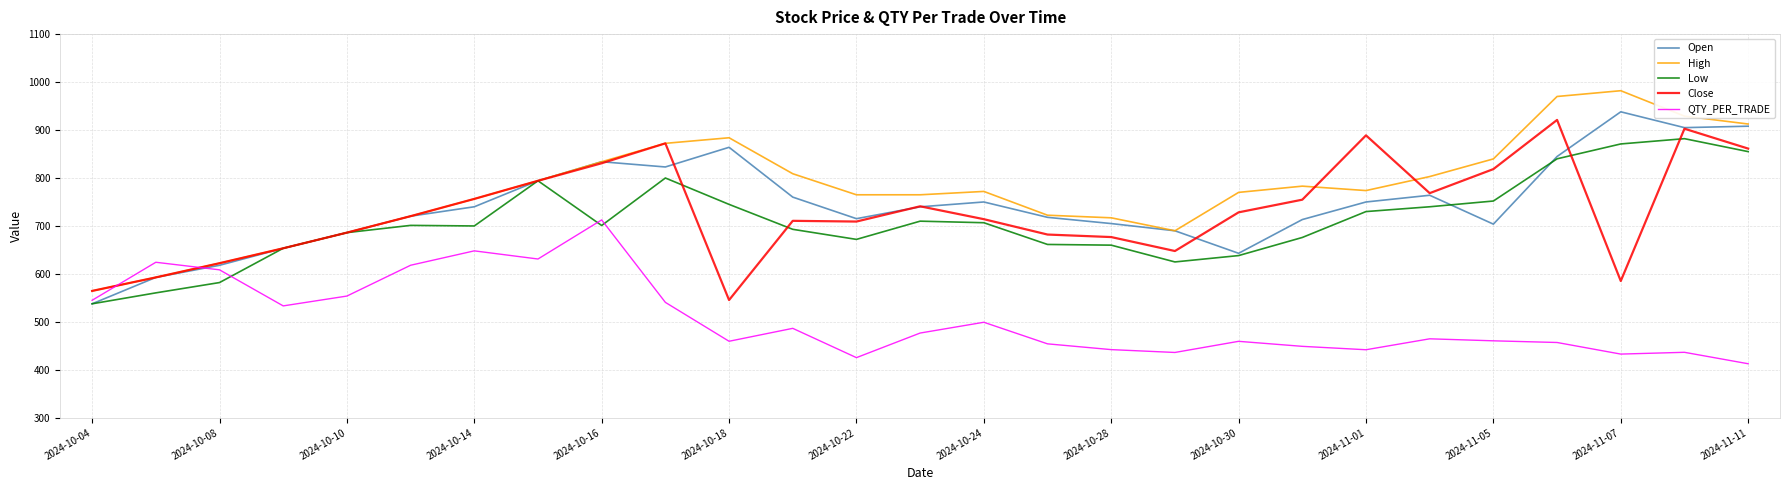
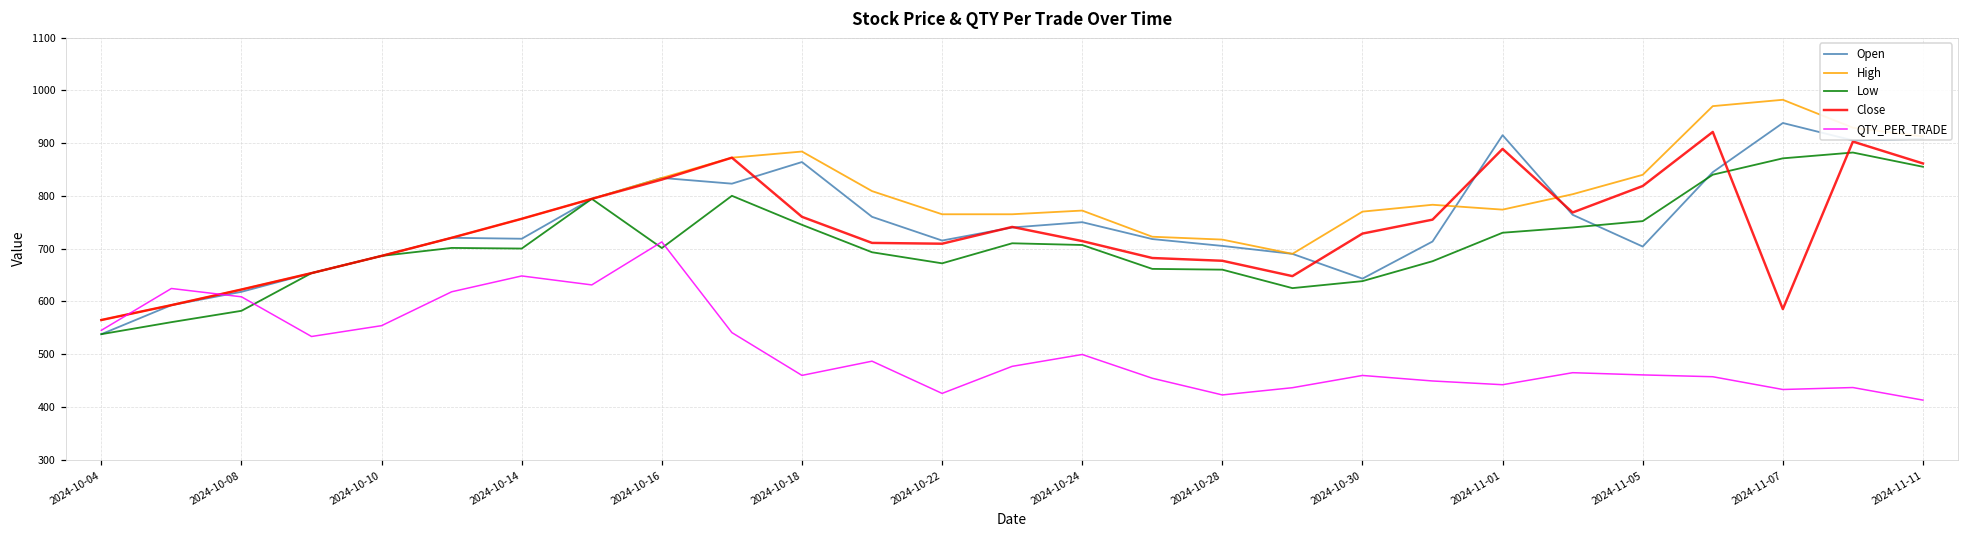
  {
    "Open": {
-     "2024-10-14": 740,
+     "2024-10-14": 720,
      "2024-10-18": 860,
      "2024-10-22": 720,
      "2024-10-24": 750,
      "2024-10-28": 710,
-     "2024-11-01": 750,
+     "2024-11-01": 910,
      "2024-11-05": 700,
      "2024-11-07": 940
    },
    "High": {
      "2024-10-18": 880,
      "2024-10-22": 770,
      "2024-10-24": 770,
      "2024-10-28": 720,
      "2024-10-30": 770,
      "2024-11-01": 770,
      "2024-11-05": 840,
      "2024-11-07": 980
    },
    "Low": {
      "2024-10-08": 580,
      "2024-10-14": 700,
      "2024-10-16": 700,
      "2024-10-18": 750,
      "2024-10-22": 670,
      "2024-10-24": 710,
      "2024-10-28": 660,
      "2024-11-01": 730,
      "2024-11-05": 750,
      "2024-11-07": 870,
      "2024-11-11": 860
    },
    "Close": {
-     "2024-10-18": 550,
+     "2024-10-18": 760,
      "2024-10-22": 710,
      "2024-10-24": 710,
      "2024-10-28": 680,
      "2024-10-30": 730,
      "2024-11-01": 890,
      "2024-11-05": 820,
      "2024-11-07": 590,
      "2024-11-11": 860
    },
    "QTY_PER_TRADE": {
      "2024-10-04": 550,
      "2024-10-08": 610,
      "2024-10-10": 550,
      "2024-10-14": 650,
      "2024-10-16": 710,
      "2024-10-18": 460,
      "2024-10-22": 430,
      "2024-10-24": 500,
-     "2024-10-28": 440,
+     "2024-10-28": 420,
      "2024-10-30": 460,
      "2024-11-01": 440,
      "2024-11-05": 460,
      "2024-11-07": 430,
      "2024-11-11": 410
    }
  }
